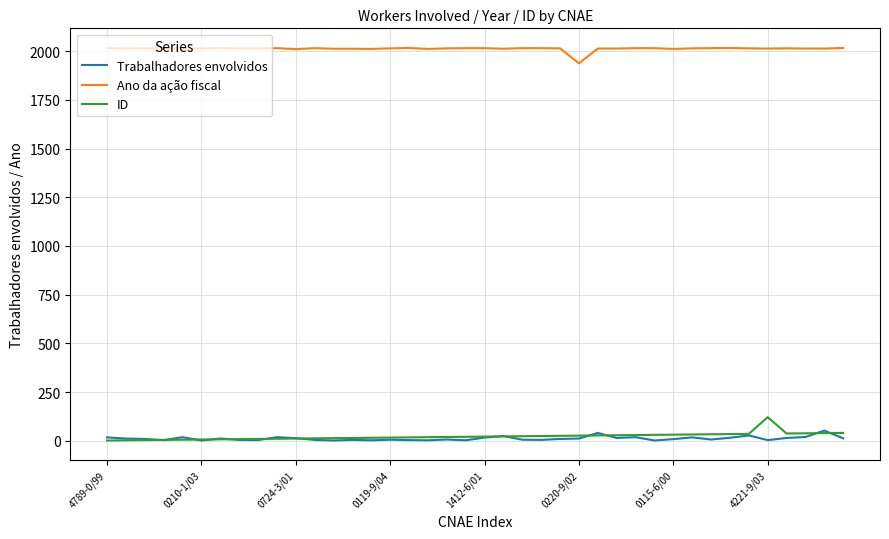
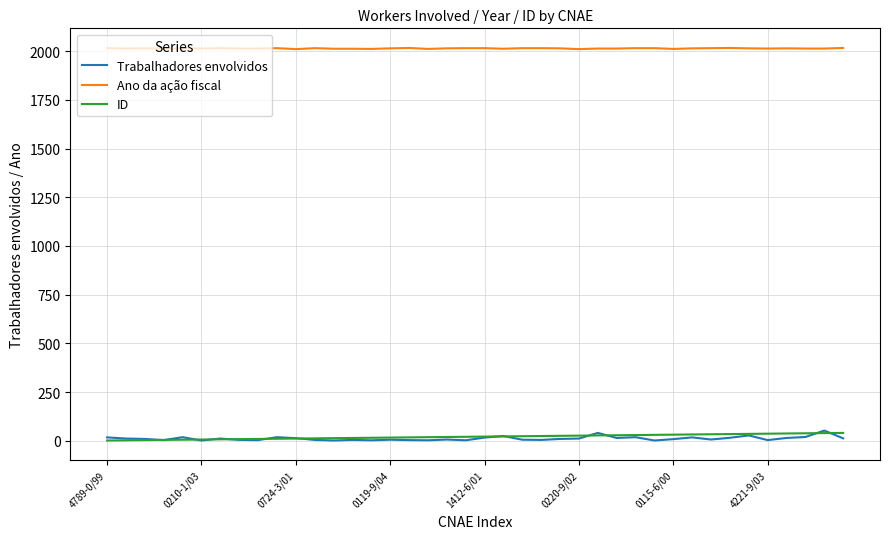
  {
    "Trabalhadores envolvidos": {
      "4789-0/99": 20,
      "0220-9/02": 10,
      "4221-9/03": 0
    },
    "Ano da ação fiscal": {
-     "0220-9/02": 1940,
+     "0220-9/02": 2010,
      "4221-9/03": 2010
    },
    "ID": {
      "4789-0/99": 0,
      "0220-9/02": 30,
-     "4221-9/03": 120
+     "4221-9/03": 40
    }
  }
